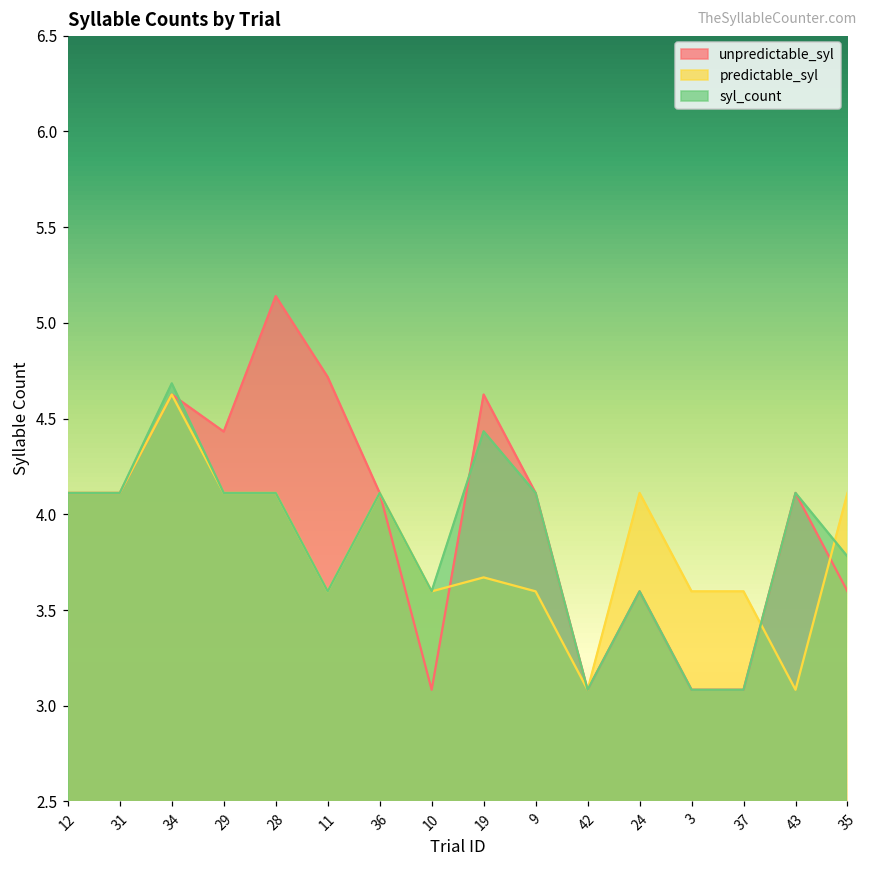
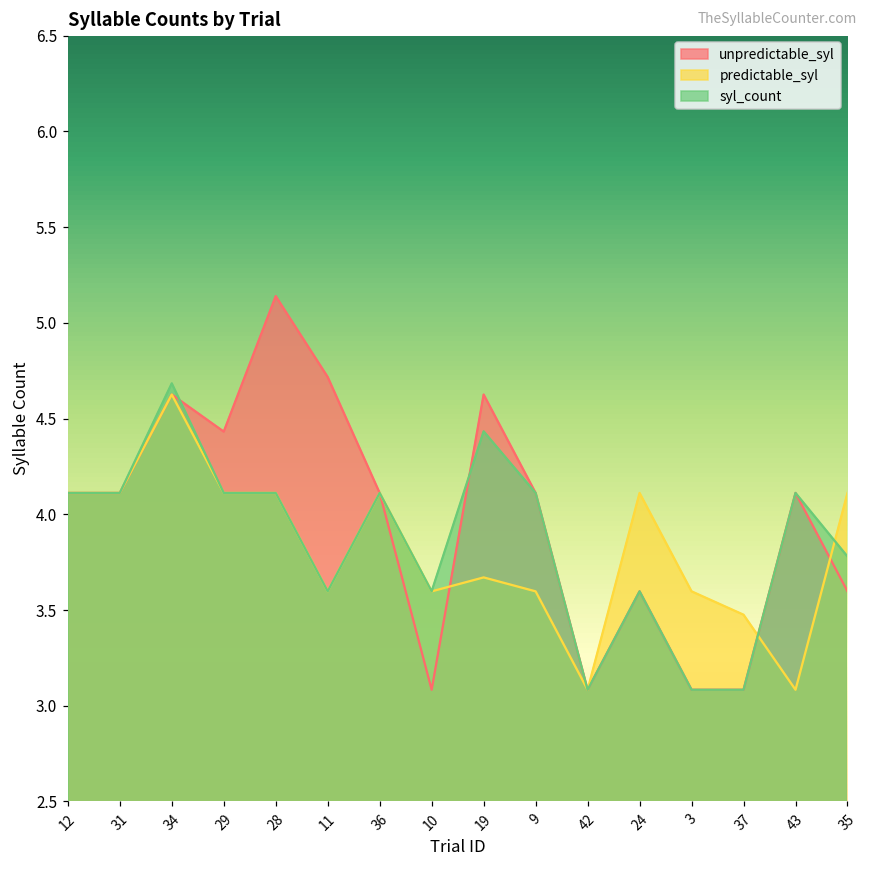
  {
    "unpredictable_syl": {
      "29": 4.43,
      "28": 5.14,
      "11": 4.72,
      "10": 3.08,
      "19": 4.63,
      "35": 3.60
    },
    "predictable_syl": {
      "19": 3.67,
      "9": 3.60,
      "24": 4.11,
      "3": 3.60,
-     "37": 3.60,
+     "37": 3.48,
      "43": 3.08,
      "35": 4.11
    },
    "syl_count": {
      "34": 4.68,
      "19": 4.43,
      "35": 3.78
    }
  }
